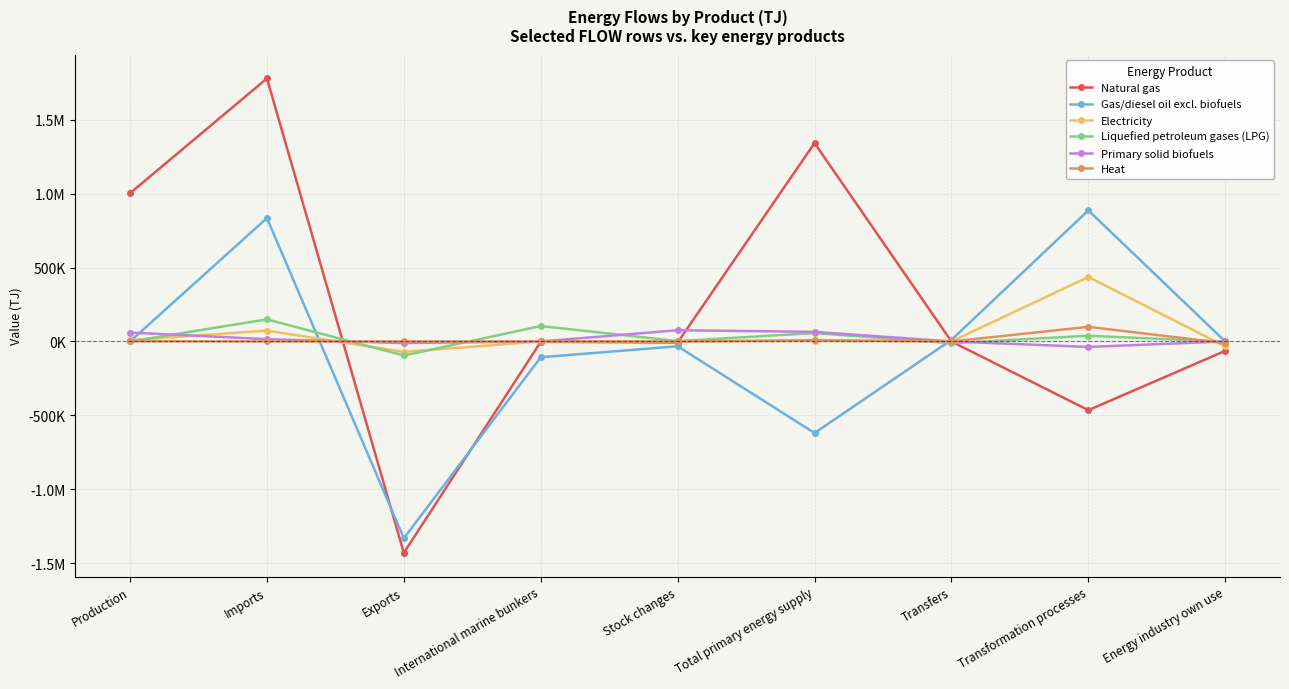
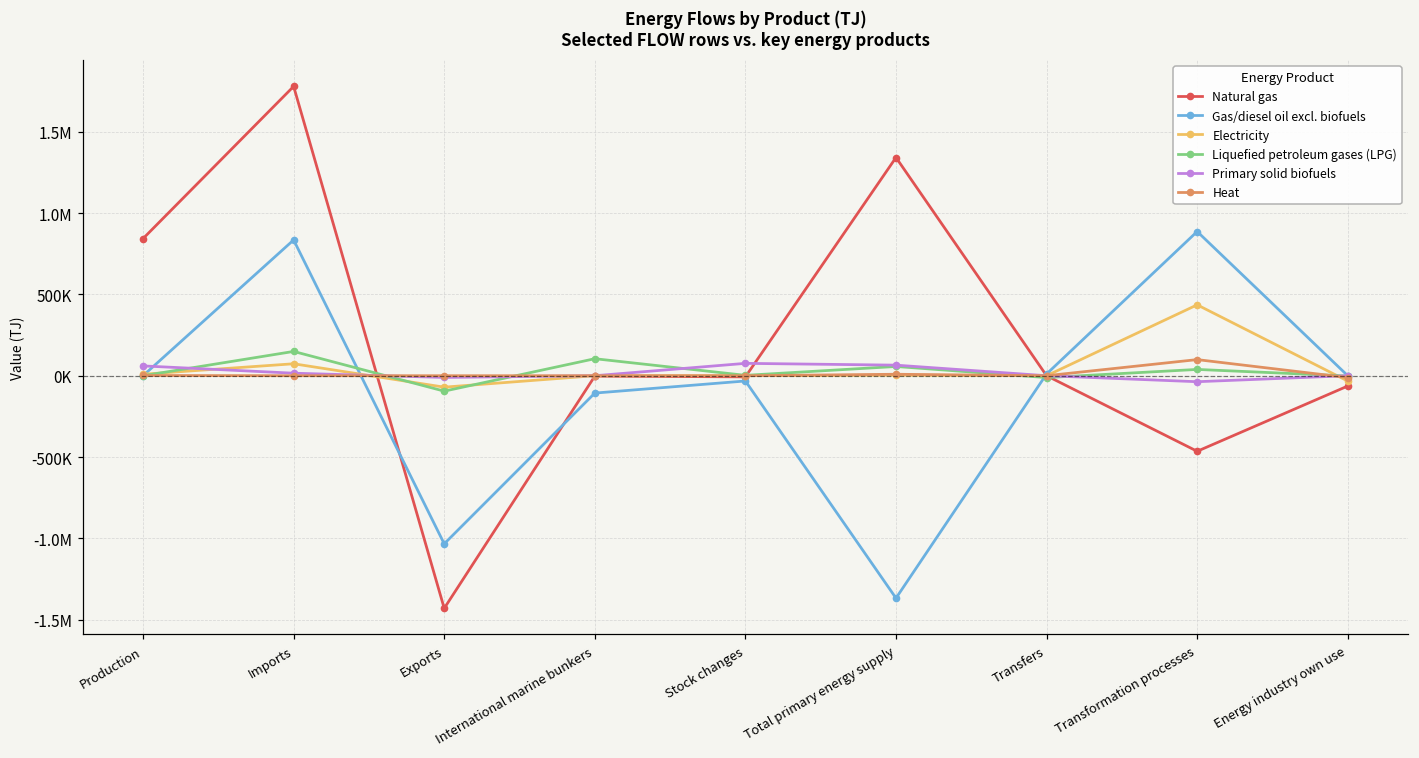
  {
    "Natural gas": {
-     "Production": 1000000,
+     "Production": 840000,
      "Imports": 1780000,
      "Exports": -1430000,
      "Total primary energy supply": 1340000,
      "Transformation processes": -460000,
      "Energy industry own use": -60000
    },
    "Gas/diesel oil excl. biofuels": {
      "Imports": 830000,
-     "Exports": -1330000,
+     "Exports": -1030000,
      "International marine bunkers": -110000,
      "Stock changes": -30000,
-     "Total primary energy supply": -620000,
+     "Total primary energy supply": -1370000,
      "Transformation processes": 890000
    },
    "Liquefied petroleum gases (LPG)": {
      "Imports": 150000,
      "Exports": -90000,
      "International marine bunkers": 100000,
      "Transformation processes": 40000
    },
    "Primary solid biofuels": {
      "Production": 60000,
      "Stock changes": 80000,
      "Transformation processes": -40000
    }
  }
